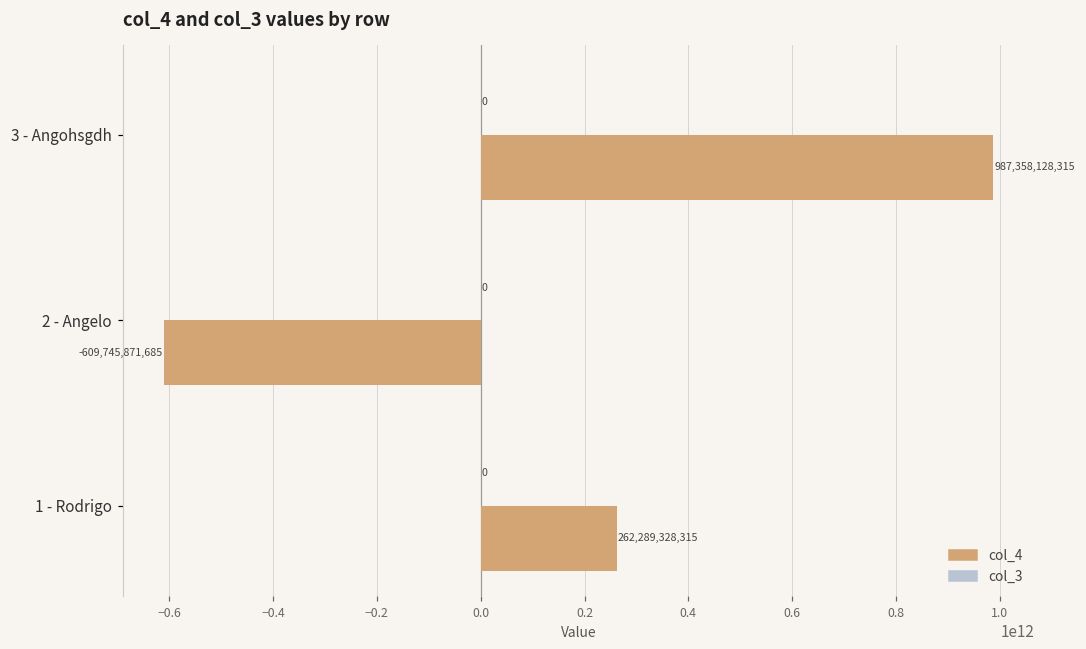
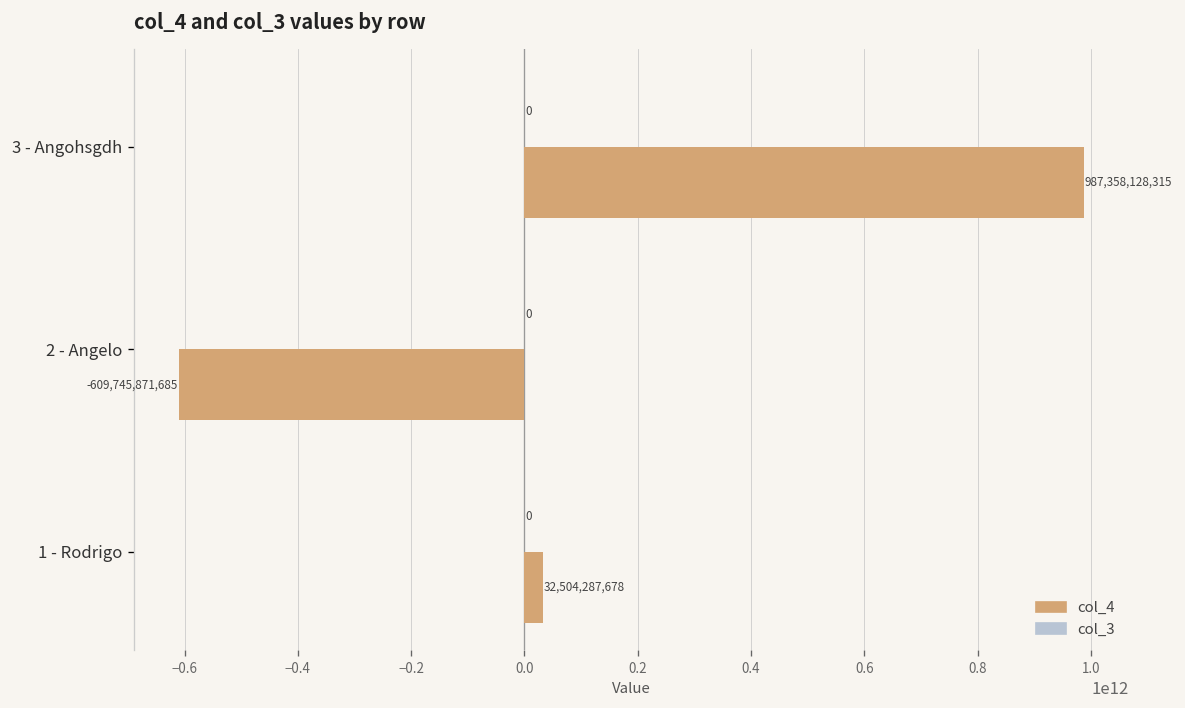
  {
    "col_4": {
      "3 - Angohsgdh": "987,358,128,315",
      "2 - Angelo": "-609,745,871,685",
-     "1 - Rodrigo": "262,289,328,315"
+     "1 - Rodrigo": "32,504,287,678"
    },
    "col_3": {
      "3 - Angohsgdh": "0",
      "2 - Angelo": "0",
      "1 - Rodrigo": "0"
    }
  }
